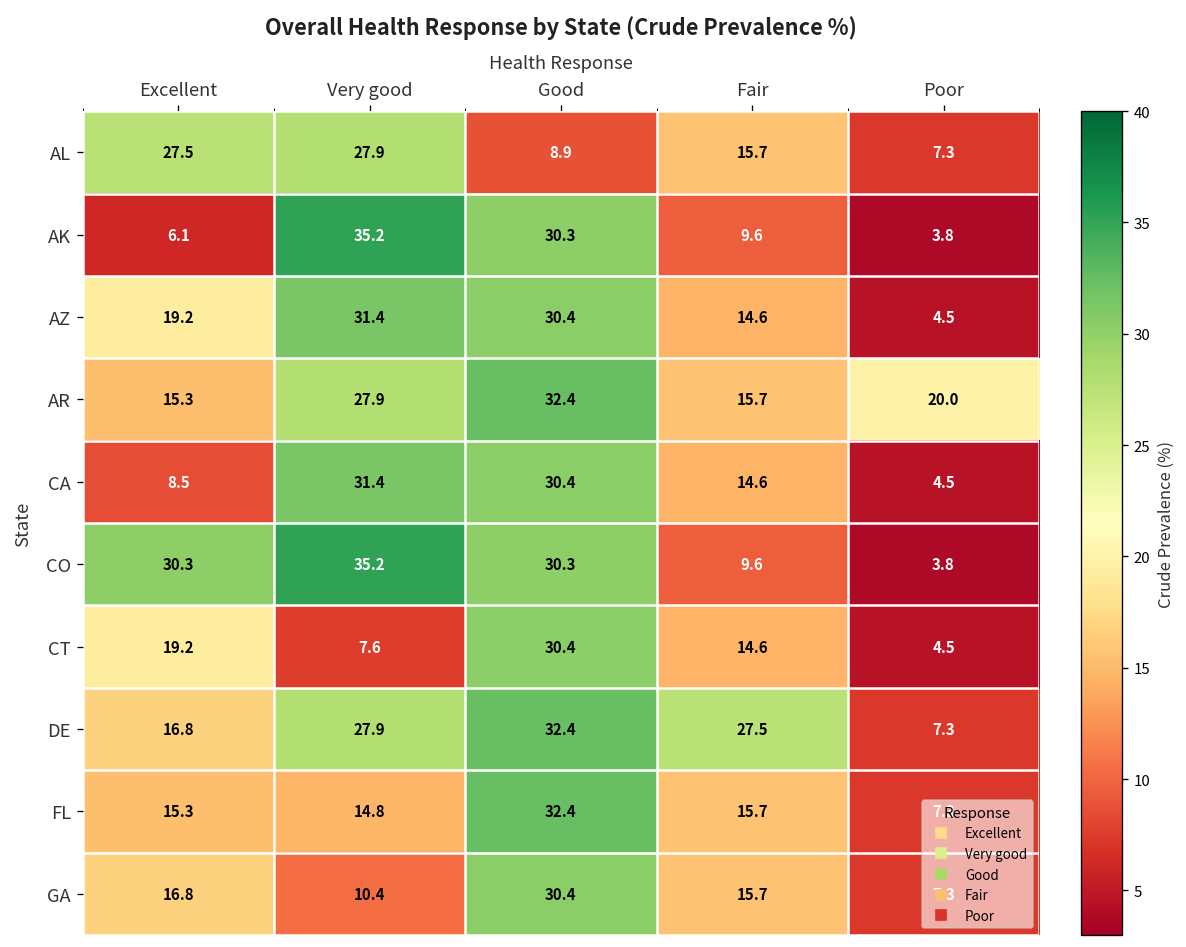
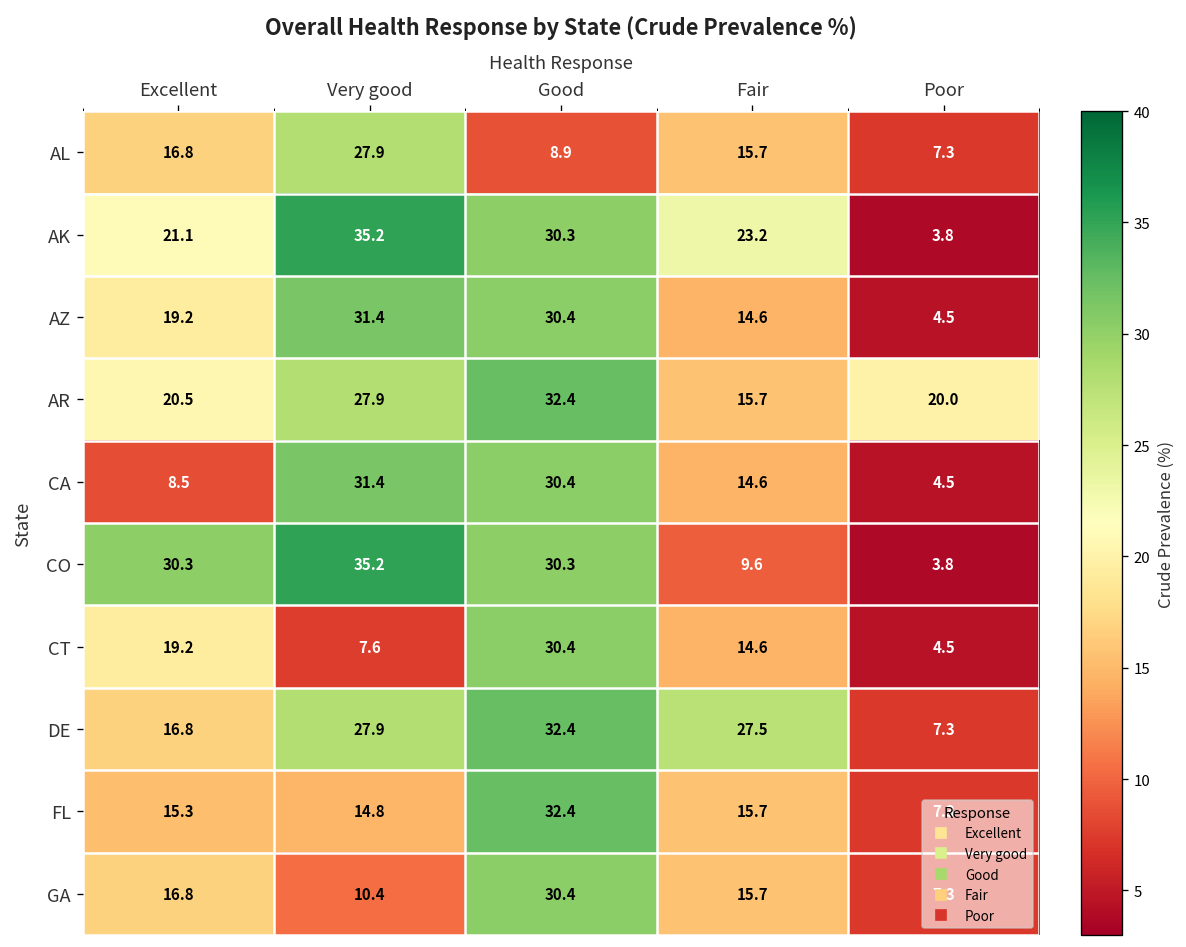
  {
    "AL": {
-     "Excellent": 27.5,
+     "Excellent": 16.8,
      "Very good": 27.9,
      "Good": 8.9,
      "Fair": 15.7,
      "Poor": 7.3
    },
    "AK": {
-     "Excellent": 6.1,
+     "Excellent": 21.1,
      "Very good": 35.2,
      "Good": 30.3,
-     "Fair": 9.6,
+     "Fair": 23.2,
      "Poor": 3.8
    },
    "AZ": {
      "Excellent": 19.2,
      "Very good": 31.4,
      "Good": 30.4,
      "Fair": 14.6,
      "Poor": 4.5
    },
    "AR": {
-     "Excellent": 15.3,
+     "Excellent": 20.5,
      "Very good": 27.9,
      "Good": 32.4,
      "Fair": 15.7,
      "Poor": 20.0
    },
    "CA": {
      "Excellent": 8.5,
      "Very good": 31.4,
      "Good": 30.4,
      "Fair": 14.6,
      "Poor": 4.5
    },
    "CO": {
      "Excellent": 30.3,
      "Very good": 35.2,
      "Good": 30.3,
      "Fair": 9.6,
      "Poor": 3.8
    },
    "CT": {
      "Excellent": 19.2,
      "Very good": 7.6,
      "Good": 30.4,
      "Fair": 14.6,
      "Poor": 4.5
    },
    "DE": {
      "Excellent": 16.8,
      "Very good": 27.9,
      "Good": 32.4,
      "Fair": 27.5,
      "Poor": 7.3
    },
    "FL": {
      "Excellent": 15.3,
      "Very good": 14.8,
      "Good": 32.4,
      "Fair": 15.7
    },
    "GA": {
      "Excellent": 16.8,
      "Very good": 10.4,
      "Good": 30.4,
      "Fair": 15.7
    }
  }
